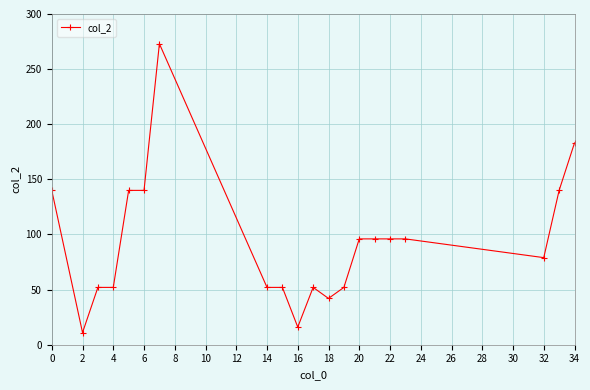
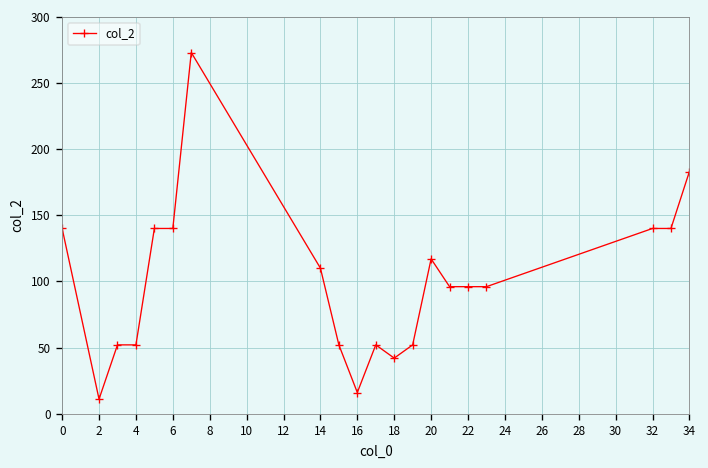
  {
    "0": 140,
    "2": 11,
    "4": 52,
    "6": 140,
-   "14": 52,
+   "14": 110,
    "16": 16,
    "18": 42,
-   "20": 96,
+   "20": 117,
    "22": 96,
-   "32": 79,
+   "32": 140,
    "34": 183
  }
